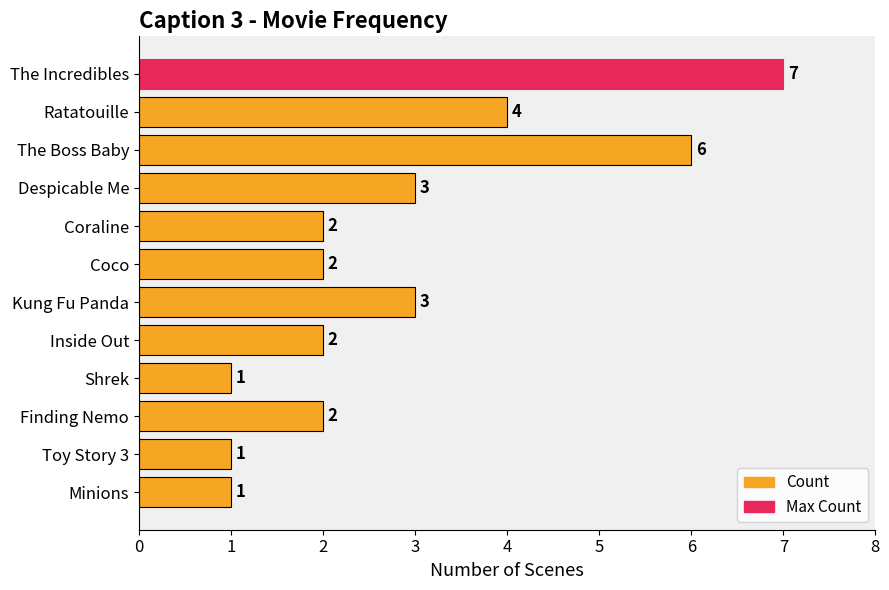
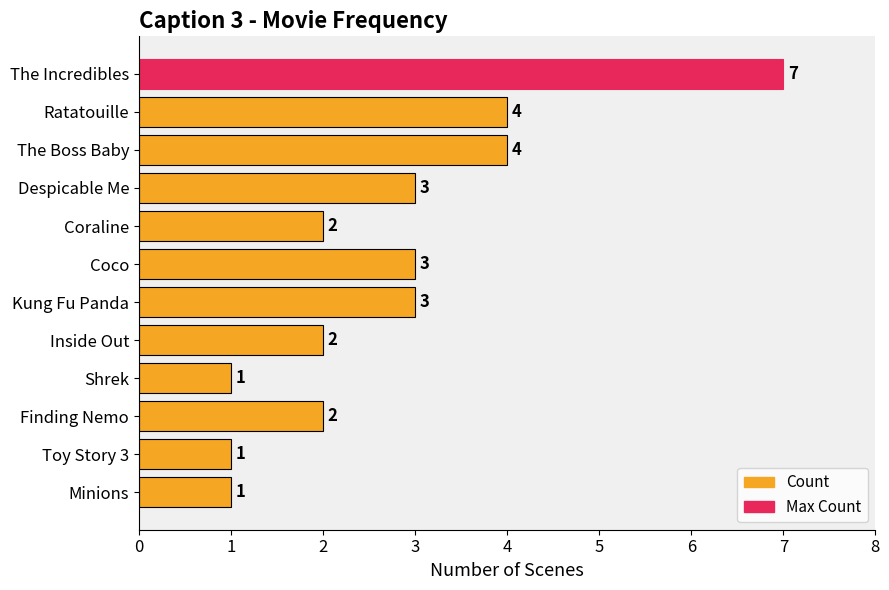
  {
    "The Incredibles": 7,
    "Ratatouille": 4,
-   "The Boss Baby": 6,
+   "The Boss Baby": 4,
    "Despicable Me": 3,
    "Coraline": 2,
-   "Coco": 2,
+   "Coco": 3,
    "Kung Fu Panda": 3,
    "Inside Out": 2,
    "Shrek": 1,
    "Finding Nemo": 2,
    "Toy Story 3": 1,
    "Minions": 1
  }
